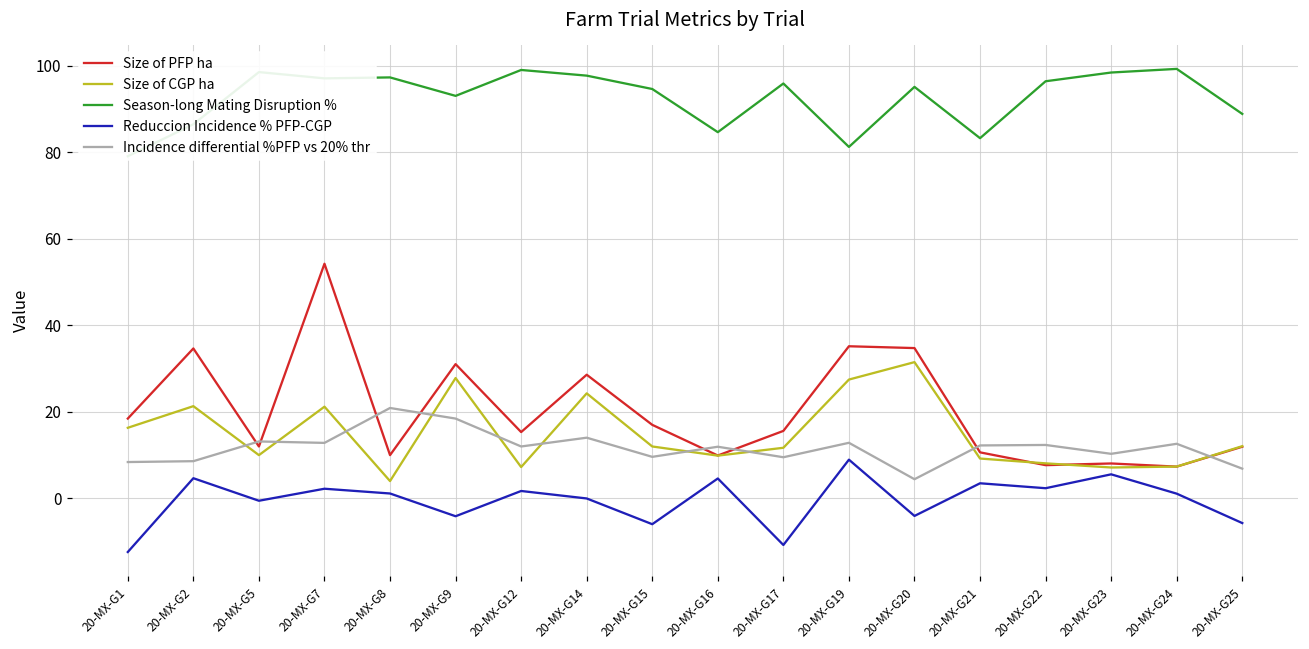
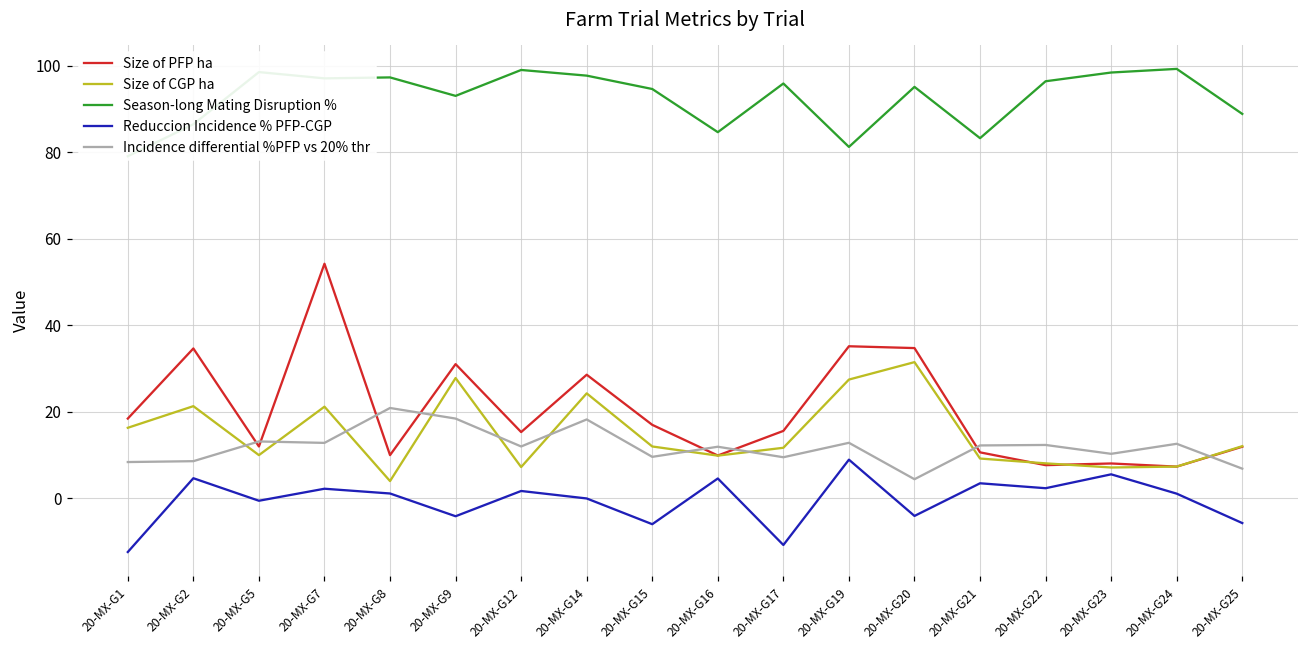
  {
    "Size of PFP ha": {
      "20-MX-G1": 18,
      "20-MX-G2": 35,
      "20-MX-G5": 12,
      "20-MX-G7": 54,
      "20-MX-G8": 10,
      "20-MX-G9": 31,
      "20-MX-G12": 15,
      "20-MX-G14": 29,
      "20-MX-G15": 17,
      "20-MX-G17": 16,
      "20-MX-G19": 35,
      "20-MX-G20": 35,
      "20-MX-G21": 11,
      "20-MX-G23": 8
    },
    "Size of CGP ha": {
      "20-MX-G1": 16,
      "20-MX-G2": 21,
      "20-MX-G5": 10,
      "20-MX-G7": 21,
      "20-MX-G8": 4,
      "20-MX-G9": 28,
      "20-MX-G12": 7,
      "20-MX-G14": 24,
      "20-MX-G15": 12,
      "20-MX-G17": 12,
      "20-MX-G19": 27,
      "20-MX-G20": 32,
      "20-MX-G21": 9,
      "20-MX-G23": 7
    },
    "Season-long Mating Disruption %": {
      "20-MX-G8": 97,
      "20-MX-G9": 93,
      "20-MX-G12": 99,
      "20-MX-G14": 98,
      "20-MX-G15": 95,
      "20-MX-G16": 85,
      "20-MX-G17": 96,
      "20-MX-G19": 81,
      "20-MX-G20": 95,
      "20-MX-G21": 83,
      "20-MX-G22": 96,
      "20-MX-G23": 98,
      "20-MX-G24": 99,
      "20-MX-G25": 89
    },
    "Reduccion Incidence % PFP-CGP": {
      "20-MX-G1": -12,
      "20-MX-G2": 5,
      "20-MX-G5": -1,
      "20-MX-G7": 2,
      "20-MX-G8": 1,
      "20-MX-G9": -4,
      "20-MX-G12": 2,
      "20-MX-G14": 0,
      "20-MX-G15": -6,
      "20-MX-G16": 5,
      "20-MX-G17": -11,
      "20-MX-G19": 9,
      "20-MX-G20": -4,
      "20-MX-G21": 3,
      "20-MX-G22": 2,
      "20-MX-G23": 6,
      "20-MX-G24": 1,
      "20-MX-G25": -6
    },
    "Incidence differential %PFP vs 20% thr": {
      "20-MX-G1": 8,
      "20-MX-G2": 9,
      "20-MX-G5": 13,
      "20-MX-G7": 13,
      "20-MX-G8": 21,
      "20-MX-G9": 18,
      "20-MX-G12": 12,
-     "20-MX-G14": 14,
+     "20-MX-G14": 18,
      "20-MX-G15": 10,
      "20-MX-G16": 12,
      "20-MX-G17": 10,
      "20-MX-G19": 13,
      "20-MX-G20": 4,
      "20-MX-G21": 12,
      "20-MX-G22": 12,
      "20-MX-G23": 10,
      "20-MX-G24": 13,
      "20-MX-G25": 7
    }
  }
